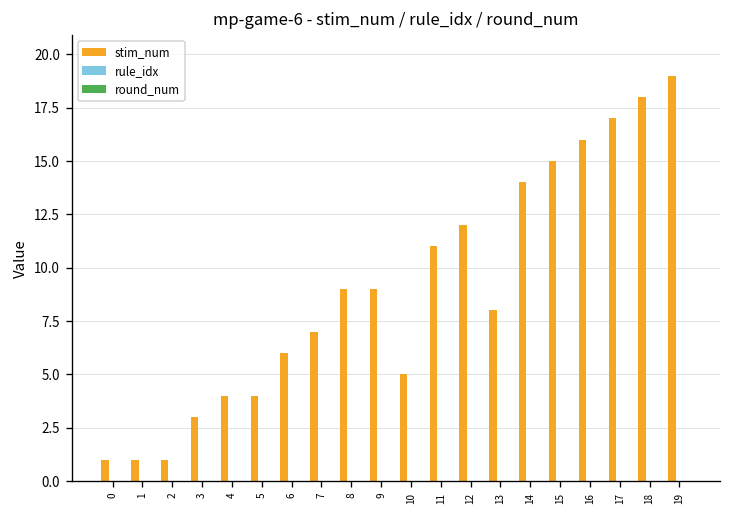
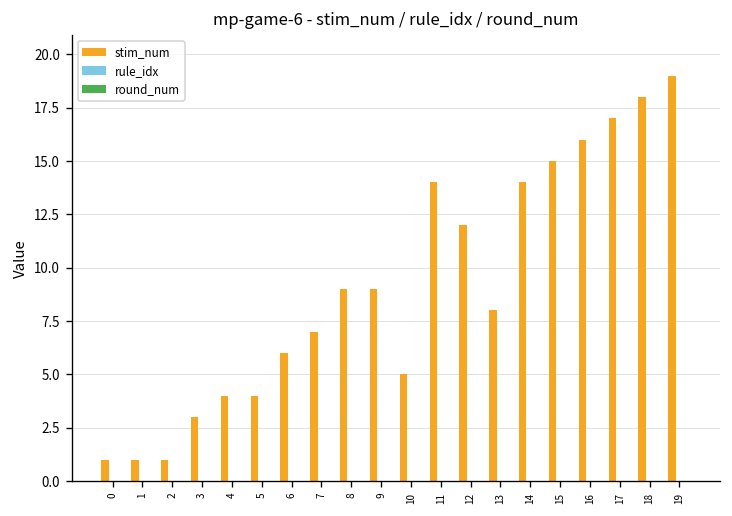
  {
    "stim_num": {
      "0": 1,
      "1": 1,
      "2": 1,
      "3": 3,
      "4": 4,
      "5": 4,
      "6": 6,
      "7": 7,
      "8": 9,
      "9": 9,
      "10": 5,
-     "11": 11,
+     "11": 14,
      "12": 12,
      "13": 8,
      "14": 14,
      "15": 15,
      "16": 16,
      "17": 17,
      "18": 18,
      "19": 19
    },
    "rule_idx": {
      "0": 0,
      "1": 0,
      "2": 0,
      "3": 0,
      "4": 0,
      "5": 0,
      "6": 0,
      "7": 0,
      "8": 0,
      "9": 0,
      "10": 0,
      "11": 0,
      "12": 0,
      "13": 0,
      "14": 0,
      "15": 0,
      "16": 0,
      "17": 0,
      "18": 0,
      "19": 0
    },
    "round_num": {
      "0": 0,
      "1": 0,
      "2": 0,
      "3": 0,
      "4": 0,
      "5": 0,
      "6": 0,
      "7": 0,
      "8": 0,
      "9": 0,
      "10": 0,
      "11": 0,
      "12": 0,
      "13": 0,
      "14": 0,
      "15": 0,
      "16": 0,
      "17": 0,
      "18": 0,
      "19": 0
    }
  }
